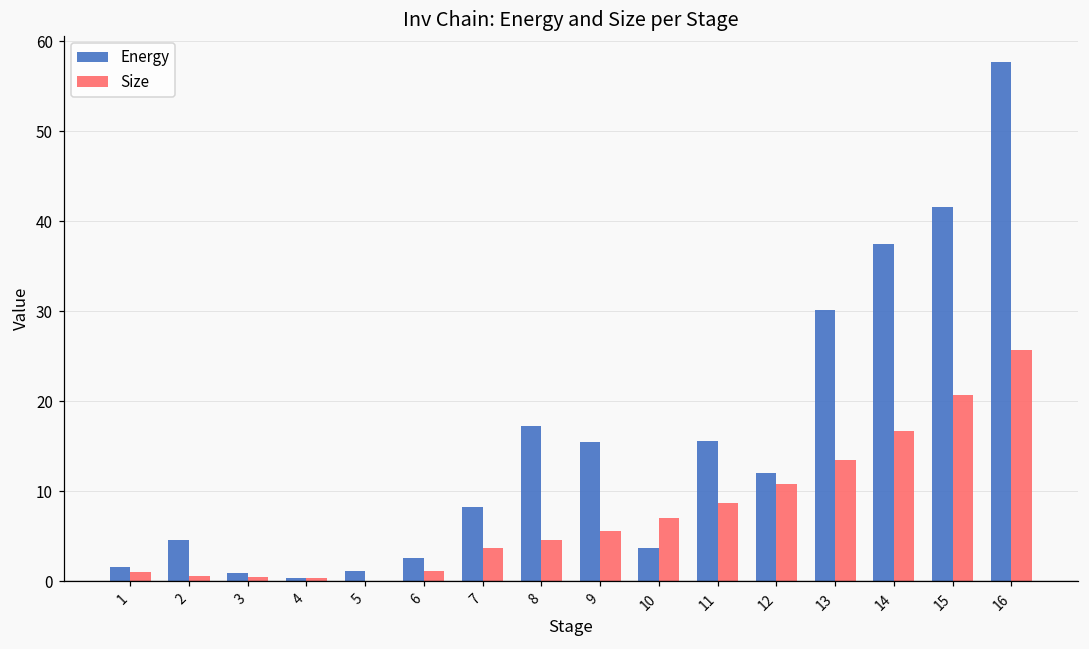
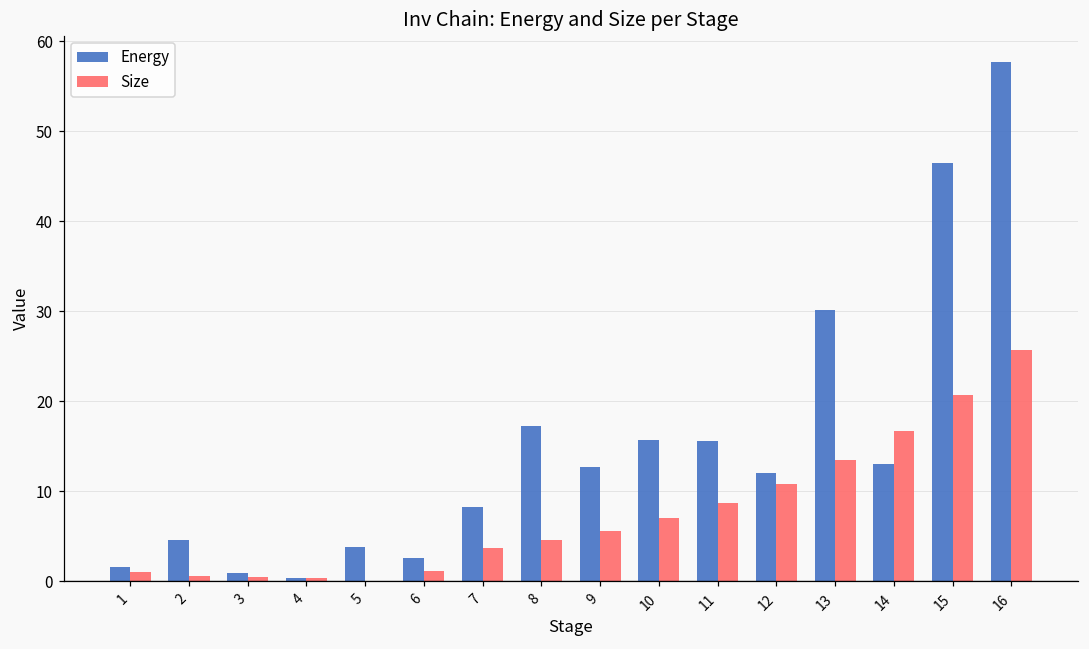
  {
    "Energy": {
      "1": 2,
      "2": 5,
      "3": 1,
      "4": 0,
-     "5": 1,
+     "5": 4,
      "6": 3,
      "7": 8,
      "8": 17,
-     "9": 15,
-     "10": 4,
+     "9": 13,
+     "10": 16,
      "11": 16,
      "12": 12,
      "13": 30,
-     "14": 37,
-     "15": 42,
+     "14": 13,
+     "15": 47,
      "16": 58
    },
    "Size": {
      "1": 1,
      "2": 1,
      "3": 1,
      "4": 0,
      "5": 0,
      "6": 1,
      "7": 4,
      "8": 5,
      "9": 6,
      "10": 7,
      "11": 9,
      "12": 11,
      "13": 13,
      "14": 17,
      "15": 21,
      "16": 26
    }
  }
